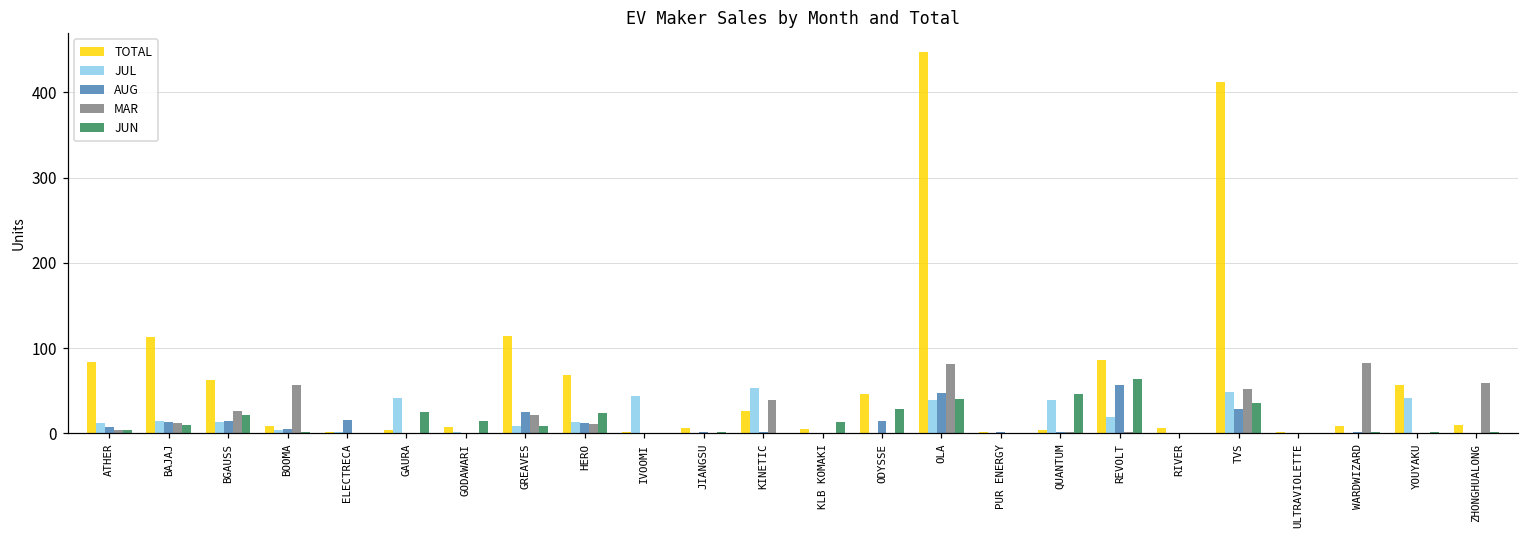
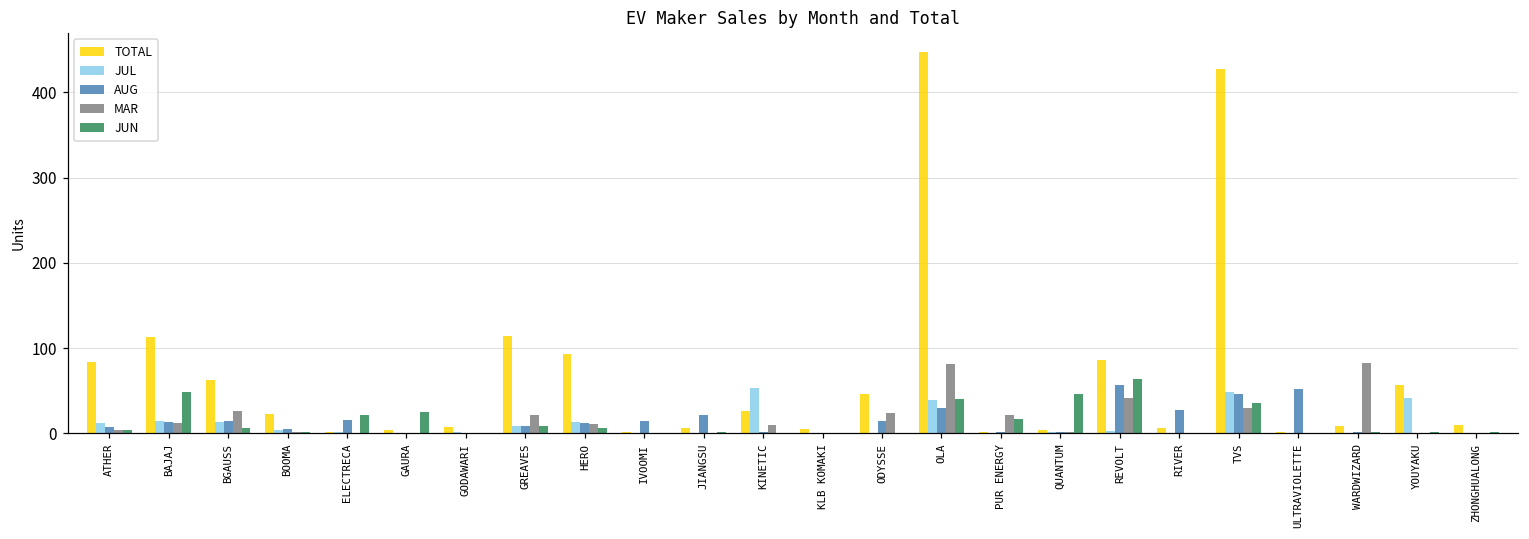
  {
    "TOTAL": {
      "ATHER": 80,
      "BAJAJ": 110,
      "BGAUSS": 60,
-     "BOOMA": 10,
+     "BOOMA": 20,
      "GAURA": 0,
      "GODAWARI": 10,
      "GREAVES": 110,
-     "HERO": 70,
+     "HERO": 90,
      "JIANGSU": 10,
      "KINETIC": 30,
      "KLB KOMAKI": 10,
      "ODYSSE": 50,
      "OLA": 450,
      "QUANTUM": 0,
      "REVOLT": 90,
      "RIVER": 10,
-     "TVS": 410,
+     "TVS": 430,
      "WARDWIZARD": 10,
      "YOUYAKU": 60,
      "ZHONGHUALONG": 10
    },
    "JUL": {
      "ATHER": 10,
      "BAJAJ": 10,
      "BGAUSS": 10,
      "BOOMA": 0,
-     "GAURA": 40,
+     "GAURA": 0,
      "GREAVES": 10,
      "HERO": 10,
-     "IVOOMI": 40,
+     "IVOOMI": 0,
      "JIANGSU": 0,
      "KINETIC": 50,
      "KLB KOMAKI": 0,
      "ODYSSE": 0,
      "OLA": 40,
      "PUR ENERGY": 0,
-     "QUANTUM": 40,
-     "REVOLT": 20,
+     "QUANTUM": 0,
+     "REVOLT": 0,
      "RIVER": 0,
      "TVS": 50,
      "ULTRAVIOLETTE": 0,
      "WARDWIZARD": 0,
      "YOUYAKU": 40,
      "ZHONGHUALONG": 0
    },
    "AUG": {
      "ATHER": 10,
      "BAJAJ": 10,
      "BGAUSS": 20,
      "BOOMA": 10,
      "ELECTRECA": 20,
      "GAURA": 0,
      "GODAWARI": 0,
-     "GREAVES": 30,
+     "GREAVES": 10,
      "HERO": 10,
-     "IVOOMI": 0,
-     "JIANGSU": 0,
+     "IVOOMI": 10,
+     "JIANGSU": 20,
      "KLB KOMAKI": 0,
      "ODYSSE": 20,
-     "OLA": 50,
+     "OLA": 30,
      "REVOLT": 60,
-     "RIVER": 0,
-     "TVS": 30,
-     "ULTRAVIOLETTE": 0,
+     "RIVER": 30,
+     "TVS": 50,
+     "ULTRAVIOLETTE": 50,
      "YOUYAKU": 0,
      "ZHONGHUALONG": 0
    },
    "MAR": {
      "ATHER": 0,
      "BAJAJ": 10,
      "BGAUSS": 30,
-     "BOOMA": 60,
+     "BOOMA": 0,
      "ELECTRECA": 0,
      "GAURA": 0,
      "GODAWARI": 0,
      "GREAVES": 20,
      "HERO": 10,
      "IVOOMI": 0,
      "JIANGSU": 0,
-     "KINETIC": 40,
+     "KINETIC": 10,
      "KLB KOMAKI": 0,
-     "ODYSSE": 0,
+     "ODYSSE": 20,
      "OLA": 80,
-     "PUR ENERGY": 0,
-     "REVOLT": 0,
+     "PUR ENERGY": 20,
+     "REVOLT": 40,
      "RIVER": 0,
-     "TVS": 50,
+     "TVS": 30,
      "ULTRAVIOLETTE": 0,
      "WARDWIZARD": 80,
      "YOUYAKU": 0,
-     "ZHONGHUALONG": 60
+     "ZHONGHUALONG": 0
    },
    "JUN": {
      "ATHER": 0,
-     "BAJAJ": 10,
-     "BGAUSS": 20,
-     "ELECTRECA": 0,
+     "BAJAJ": 50,
+     "BGAUSS": 10,
+     "ELECTRECA": 20,
      "GAURA": 30,
-     "GODAWARI": 20,
+     "GODAWARI": 0,
      "GREAVES": 10,
-     "HERO": 20,
+     "HERO": 10,
      "IVOOMI": 0,
      "KINETIC": 0,
-     "KLB KOMAKI": 10,
-     "ODYSSE": 30,
+     "KLB KOMAKI": 0,
+     "ODYSSE": 0,
      "OLA": 40,
-     "PUR ENERGY": 0,
+     "PUR ENERGY": 20,
      "QUANTUM": 50,
      "REVOLT": 60,
      "RIVER": 0,
      "TVS": 40,
      "ULTRAVIOLETTE": 0
    }
  }
